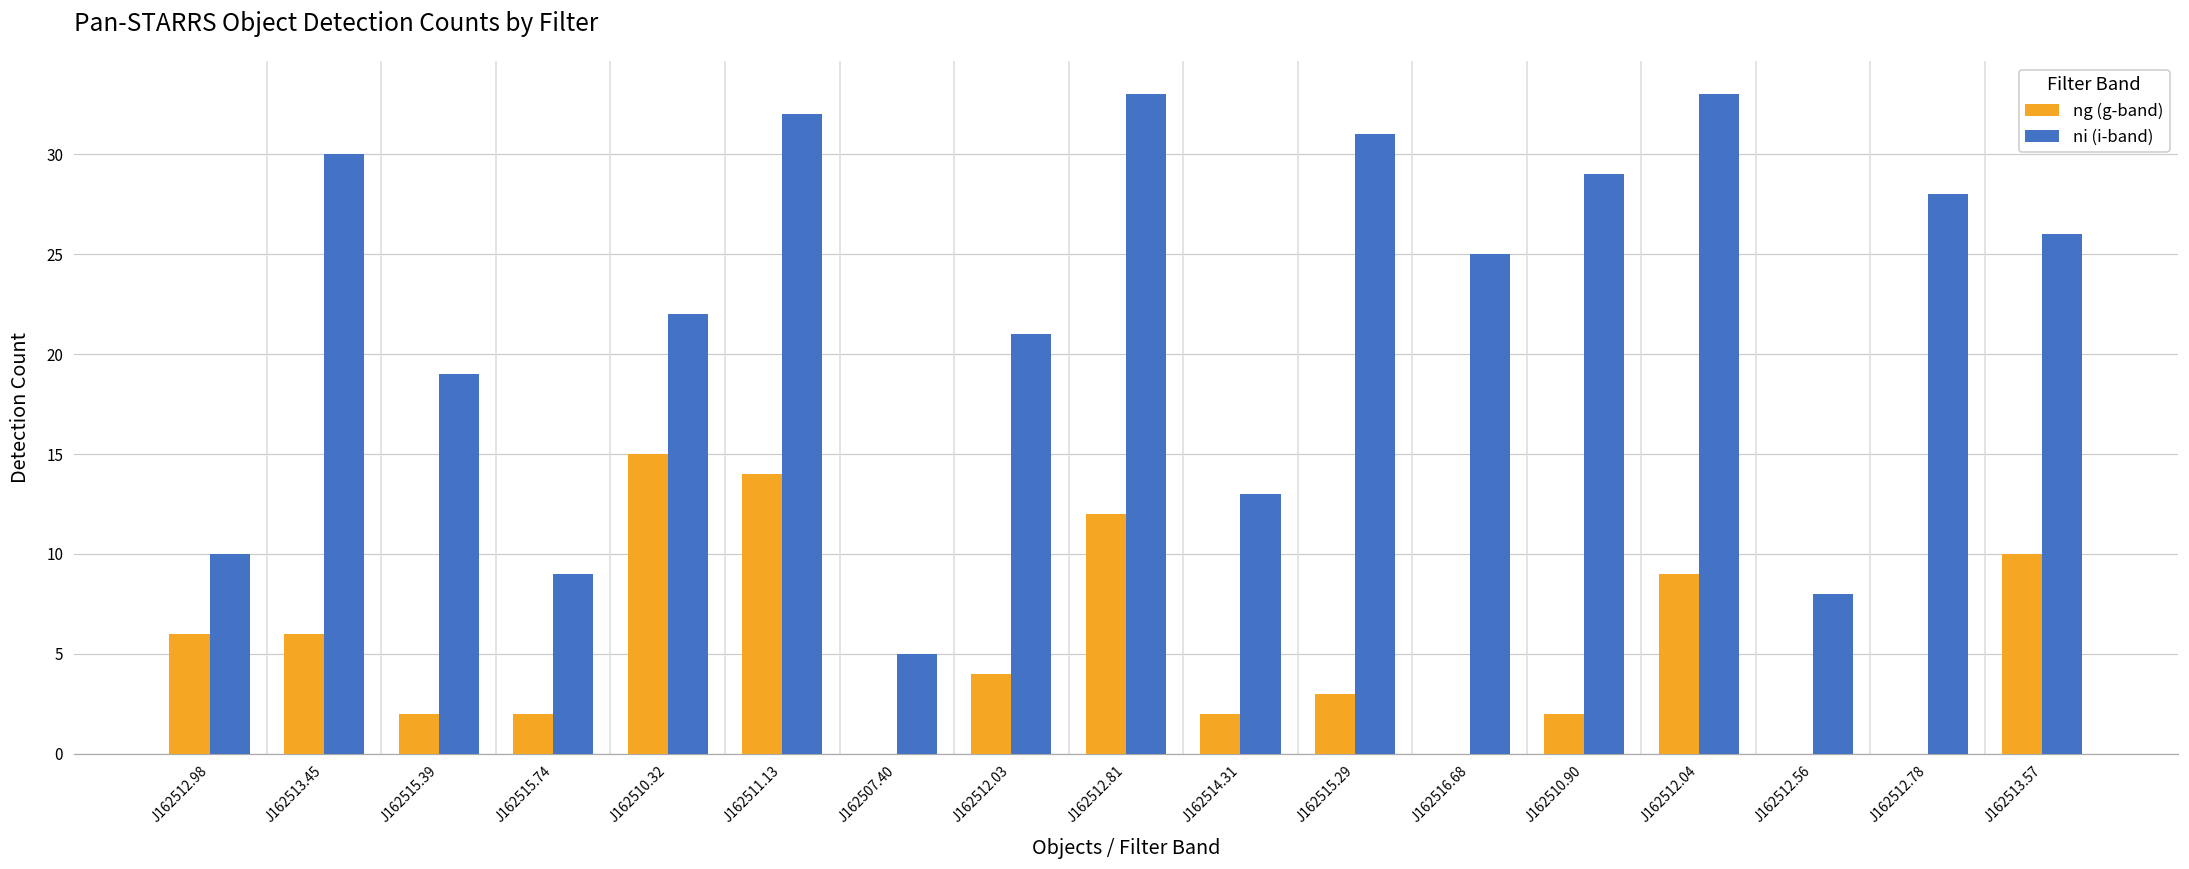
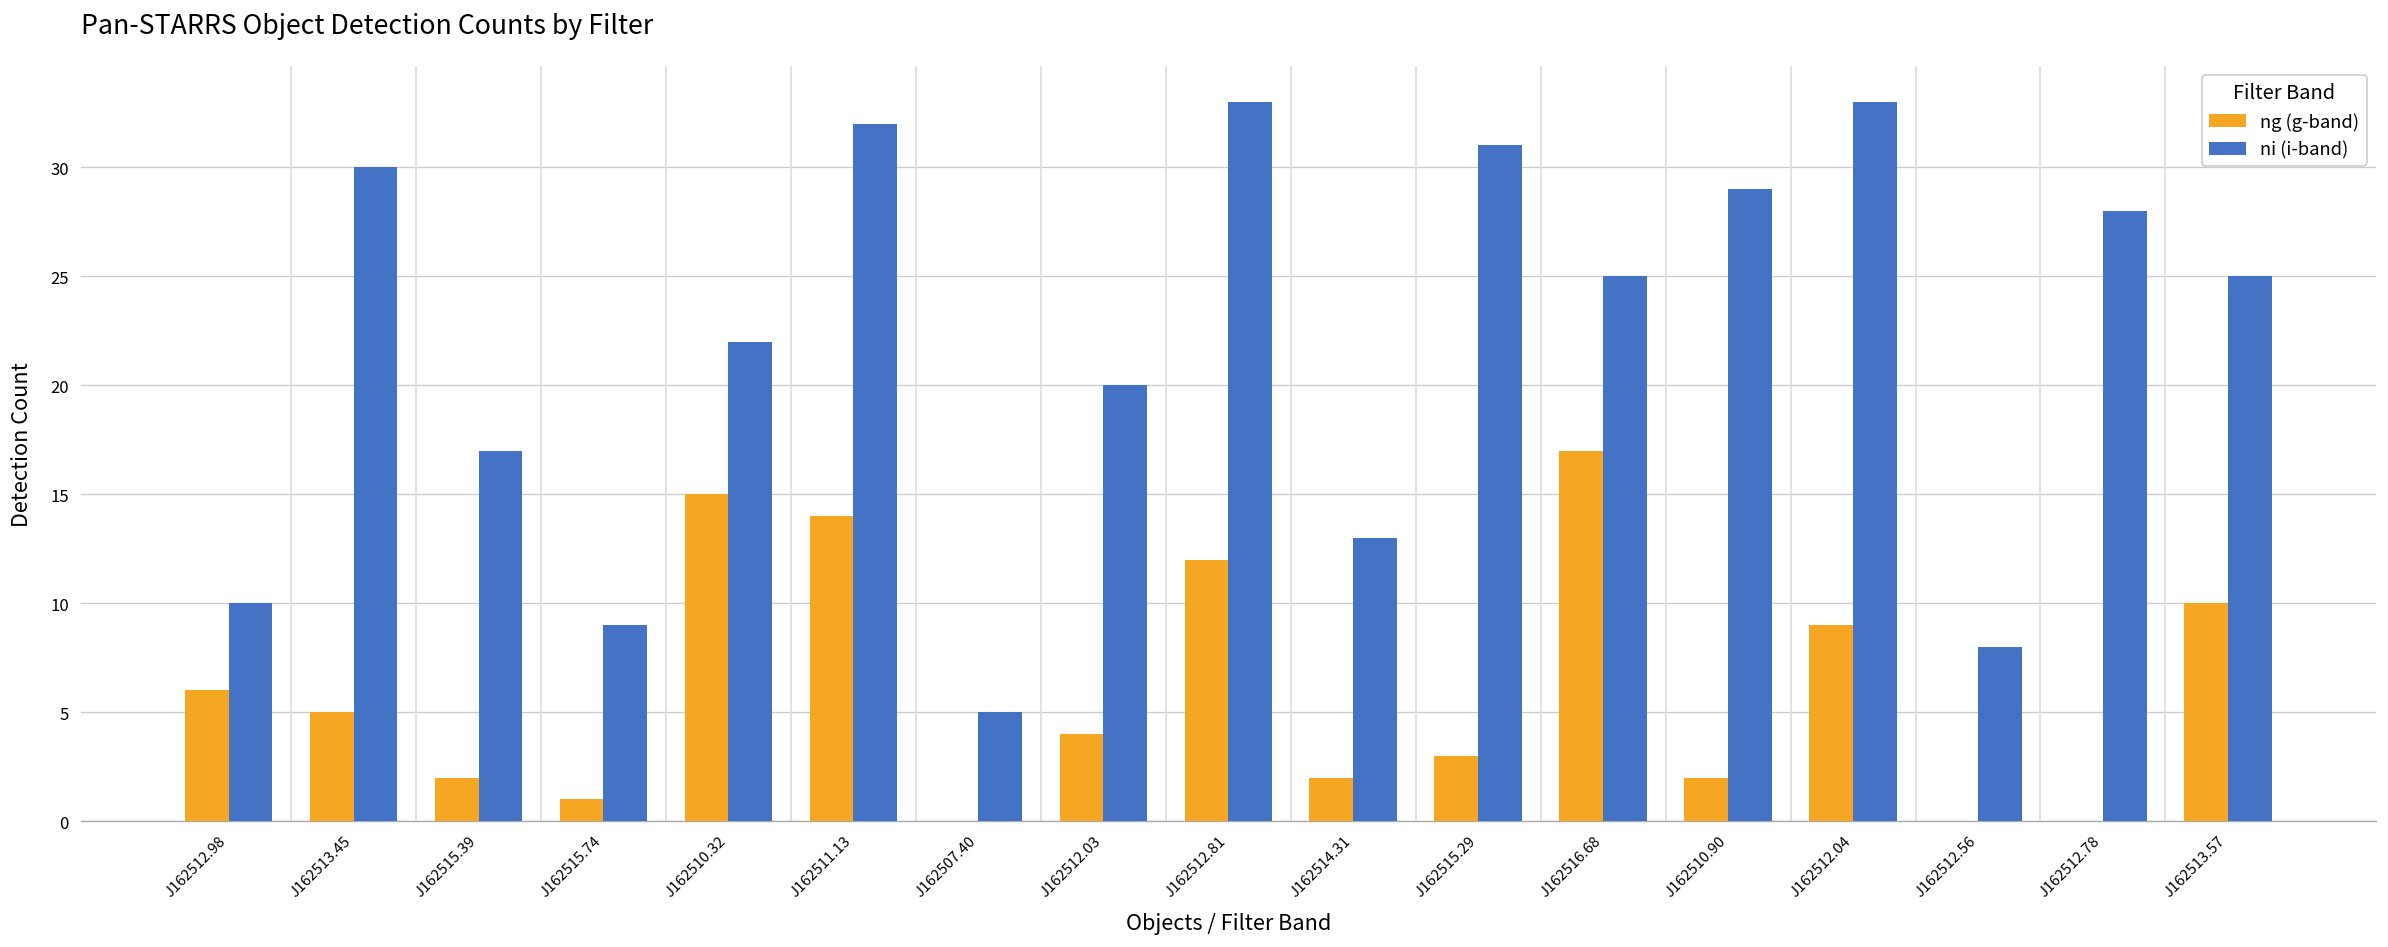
  {
    "ng (g-band)": {
      "J162512.98": 6,
-     "J162513.45": 6,
+     "J162513.45": 5,
      "J162515.39": 2,
-     "J162515.74": 2,
+     "J162515.74": 1,
      "J162510.32": 15,
      "J162511.13": 14,
      "J162507.40": 0,
      "J162512.03": 4,
      "J162512.81": 12,
      "J162514.31": 2,
      "J162515.29": 3,
-     "J162516.68": 0,
+     "J162516.68": 17,
      "J162510.90": 2,
      "J162512.04": 9,
      "J162512.56": 0,
      "J162512.78": 0,
      "J162513.57": 10
    },
    "ni (i-band)": {
      "J162512.98": 10,
      "J162513.45": 30,
-     "J162515.39": 19,
+     "J162515.39": 17,
      "J162515.74": 9,
      "J162510.32": 22,
      "J162511.13": 32,
      "J162507.40": 5,
-     "J162512.03": 21,
+     "J162512.03": 20,
      "J162512.81": 33,
      "J162514.31": 13,
      "J162515.29": 31,
      "J162516.68": 25,
      "J162510.90": 29,
      "J162512.04": 33,
      "J162512.56": 8,
      "J162512.78": 28,
-     "J162513.57": 26
+     "J162513.57": 25
    }
  }
